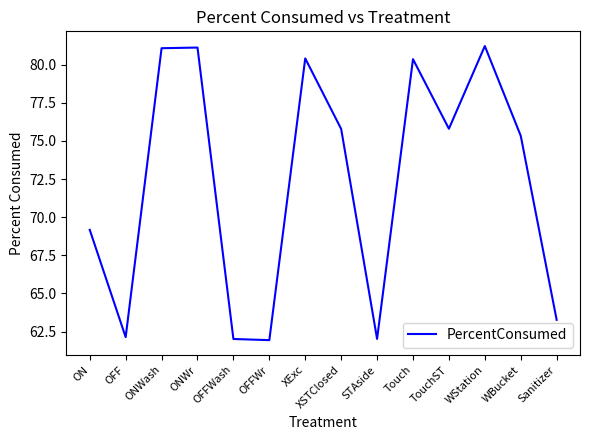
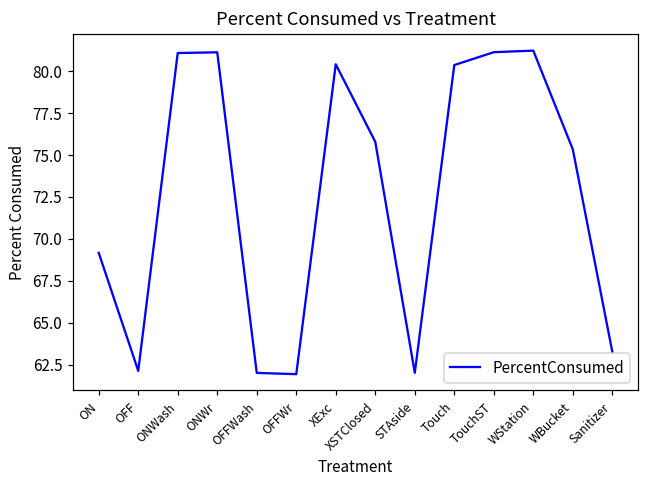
  {
    "ON": 69.2,
    "OFF": 62.1,
    "ONWash": 81.1,
    "ONWr": 81.1,
    "OFFWash": 62.0,
    "OFFWr": 61.9,
    "XExc": 80.4,
    "XSTClosed": 75.8,
    "STAside": 62.0,
    "Touch": 80.4,
-   "TouchST": 75.8,
+   "TouchST": 81.1,
    "WStation": 81.2,
    "WBucket": 75.3,
    "Sanitizer": 63.3
  }
